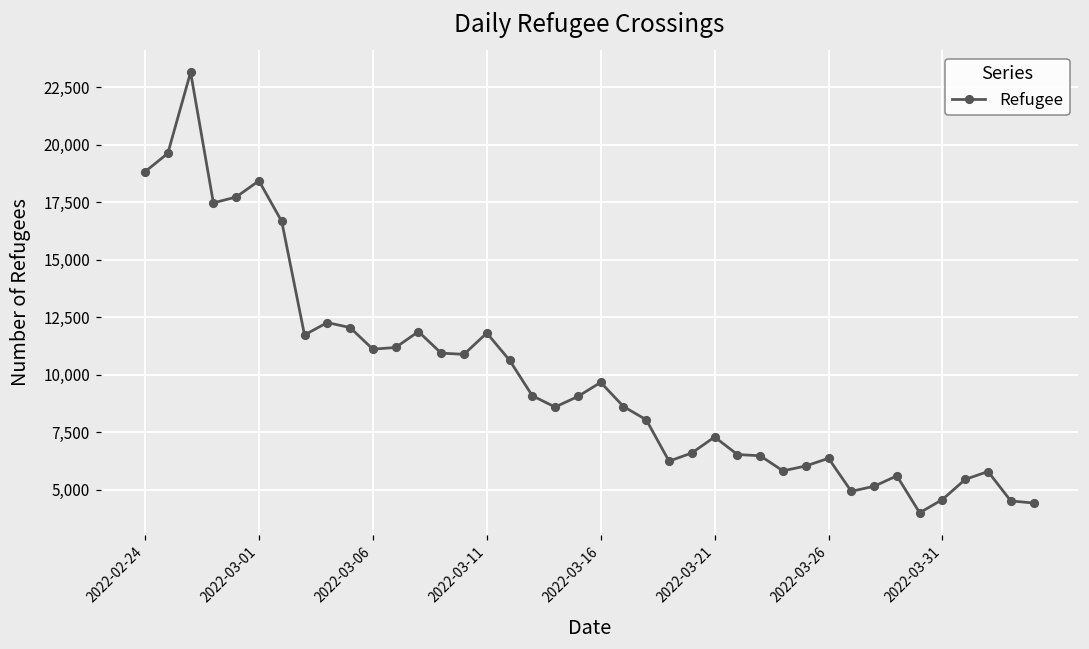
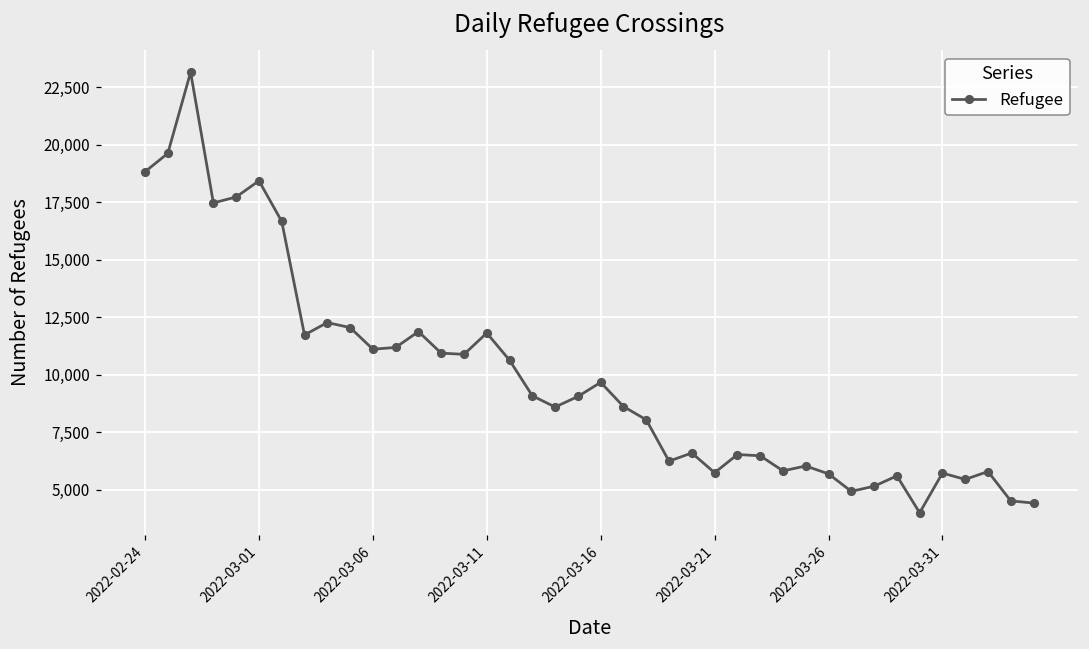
  {
    "2022-02-24": "18,800",
    "2022-03-01": "18,400",
    "2022-03-06": "11,100",
    "2022-03-11": "11,800",
    "2022-03-16": "9,700",
-   "2022-03-21": "7,300",
-   "2022-03-26": "6,400",
-   "2022-03-31": "4,600"
+   "2022-03-21": "5,700",
+   "2022-03-26": "5,700",
+   "2022-03-31": "5,700"
  }
